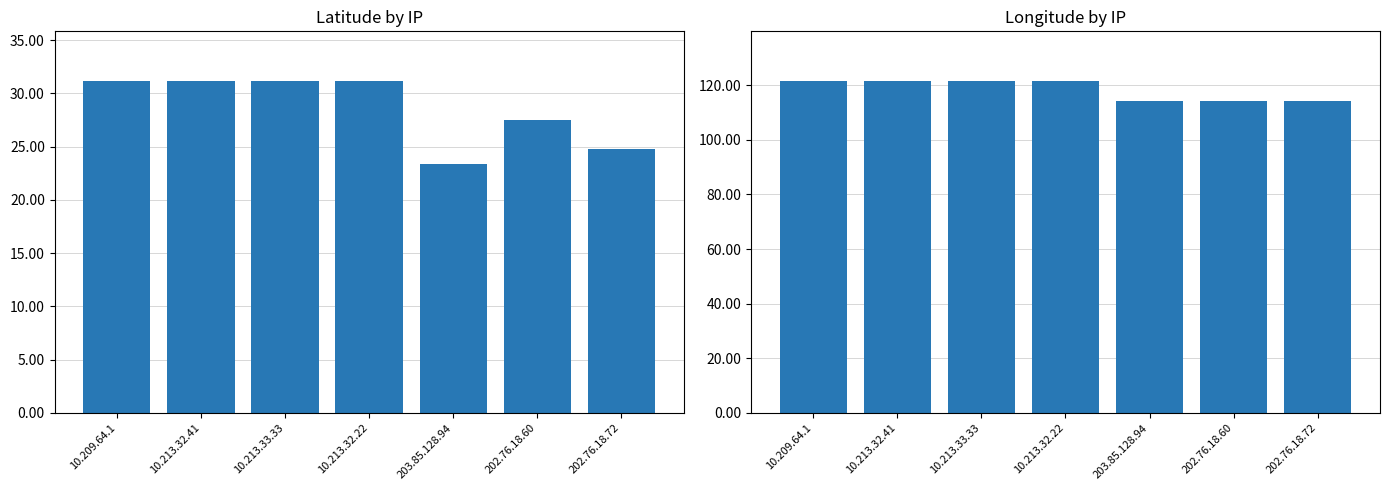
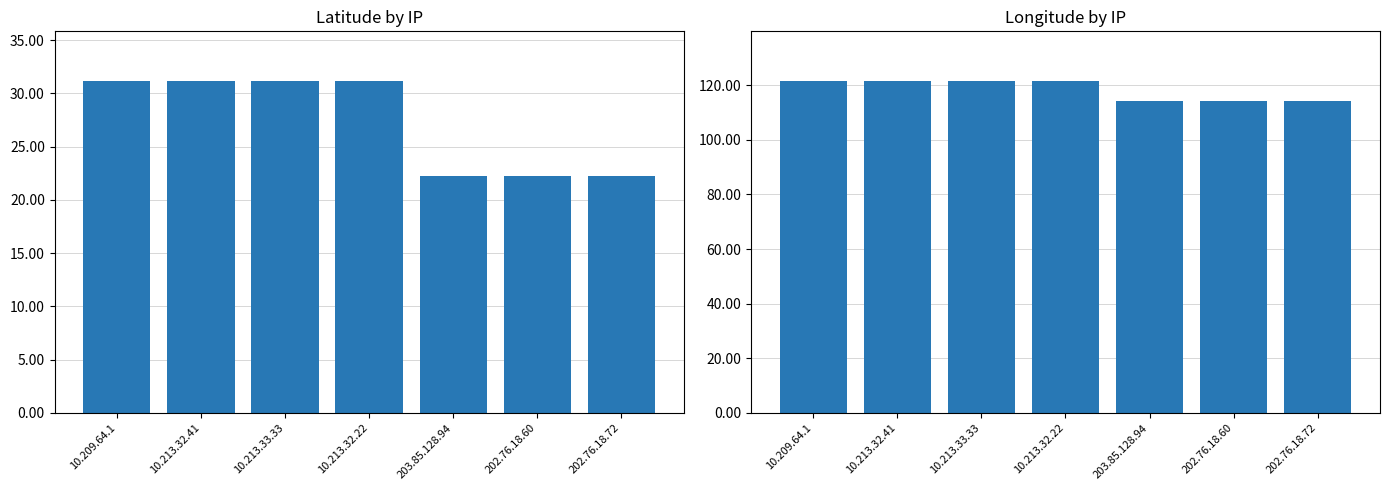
  {
    "Latitude by IP": {
      "10.209.64.1": 31.2,
      "10.213.32.41": 31.2,
      "10.213.33.33": 31.2,
      "10.213.32.22": 31.2,
-     "203.85.128.94": 23.4,
-     "202.76.18.60": 27.5,
-     "202.76.18.72": 24.8
+     "203.85.128.94": 22.3,
+     "202.76.18.60": 22.3,
+     "202.76.18.72": 22.3
    },
    "Longitude by IP": {
      "10.209.64.1": 121,
      "10.213.32.41": 121,
      "10.213.33.33": 121,
      "10.213.32.22": 121,
      "203.85.128.94": 114,
      "202.76.18.60": 114,
      "202.76.18.72": 114
    }
  }
